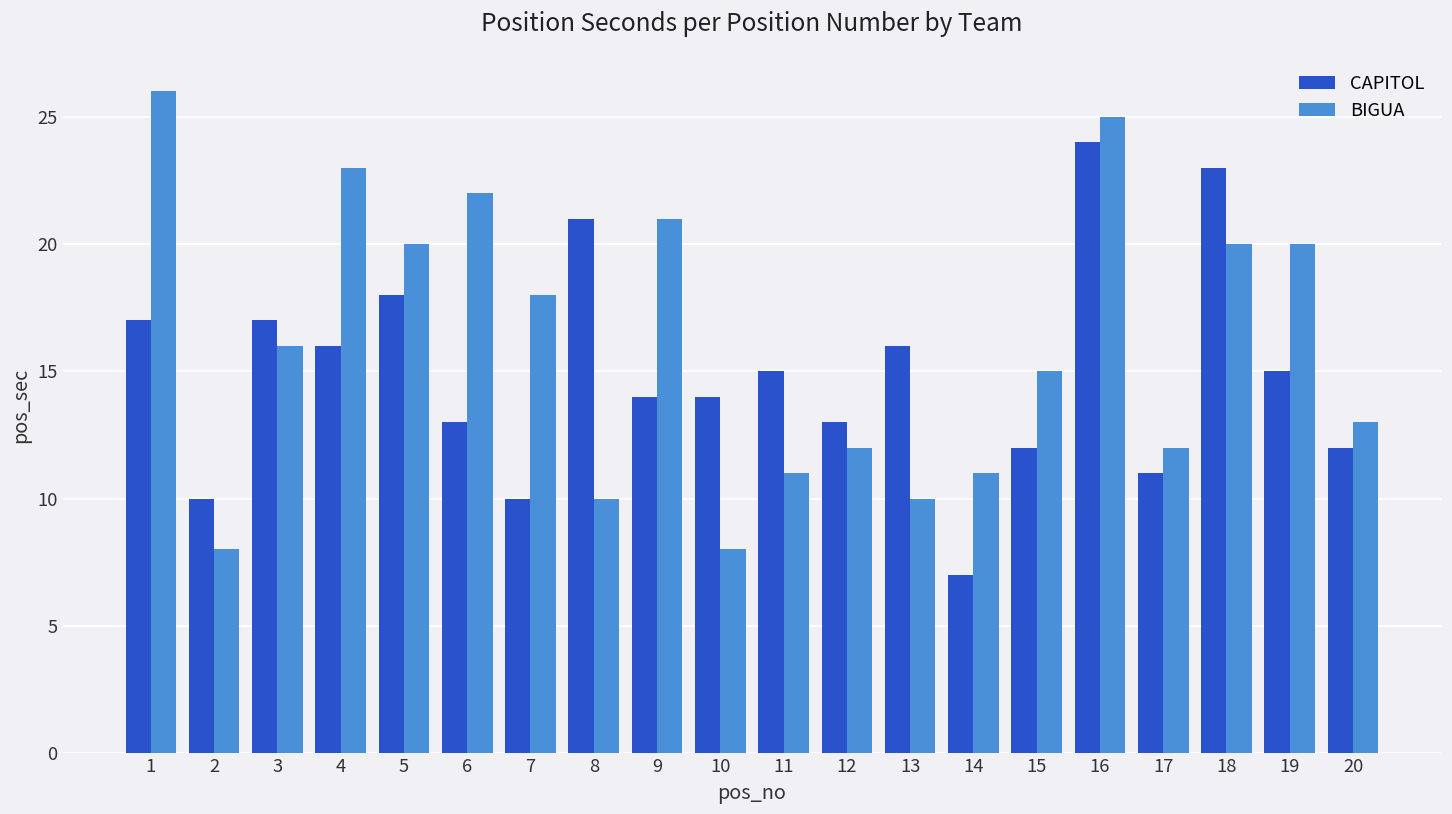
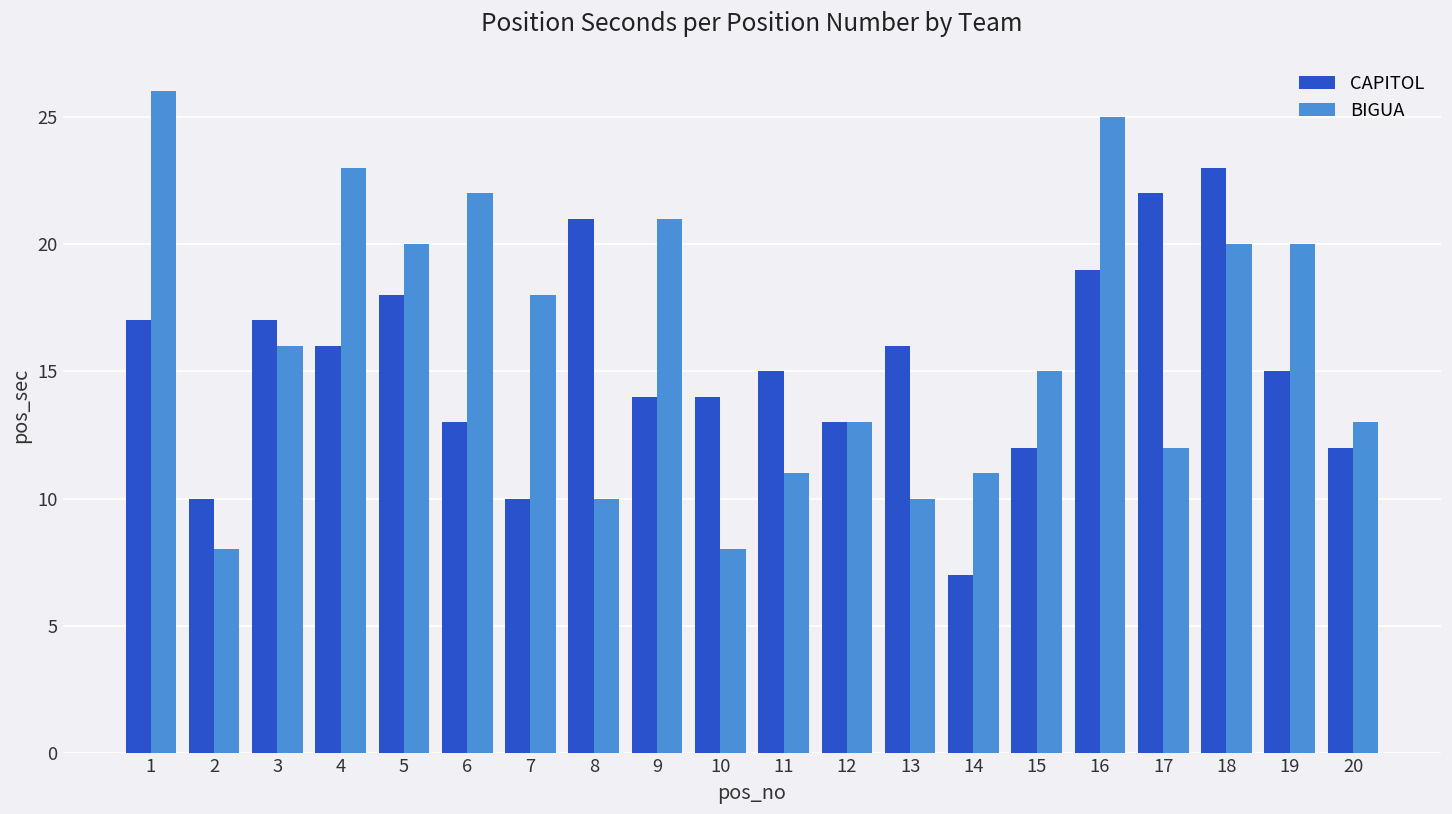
  {
    "CAPITOL": {
      "1": 17,
      "2": 10,
      "3": 17,
      "4": 16,
      "5": 18,
      "6": 13,
      "7": 10,
      "8": 21,
      "9": 14,
      "10": 14,
      "11": 15,
      "12": 13,
      "13": 16,
      "14": 7,
      "15": 12,
-     "16": 24,
-     "17": 11,
+     "16": 19,
+     "17": 22,
      "18": 23,
      "19": 15,
      "20": 12
    },
    "BIGUA": {
      "1": 26,
      "2": 8,
      "3": 16,
      "4": 23,
      "5": 20,
      "6": 22,
      "7": 18,
      "8": 10,
      "9": 21,
      "10": 8,
      "11": 11,
-     "12": 12,
+     "12": 13,
      "13": 10,
      "14": 11,
      "15": 15,
      "16": 25,
      "17": 12,
      "18": 20,
      "19": 20,
      "20": 13
    }
  }
